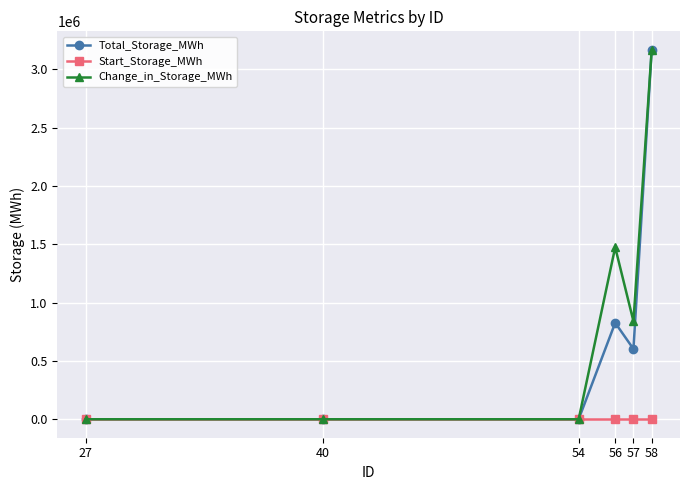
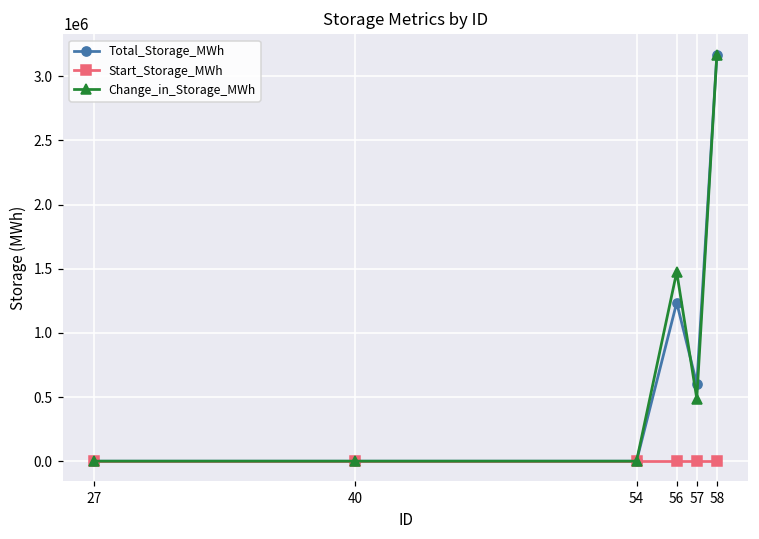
  {
    "Total_Storage_MWh": {
-     "56": 830000,
+     "56": 1240000,
      "57": 600000
    },
    "Start_Storage_MWh": {
      "56": 0,
      "57": 0,
      "58": 0
    },
    "Change_in_Storage_MWh": {
      "56": 1470000,
-     "57": 840000
+     "57": 490000
    }
  }
